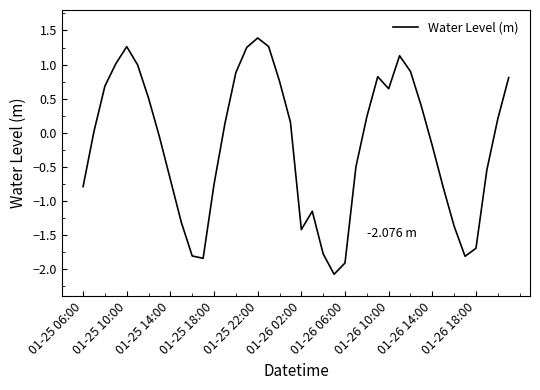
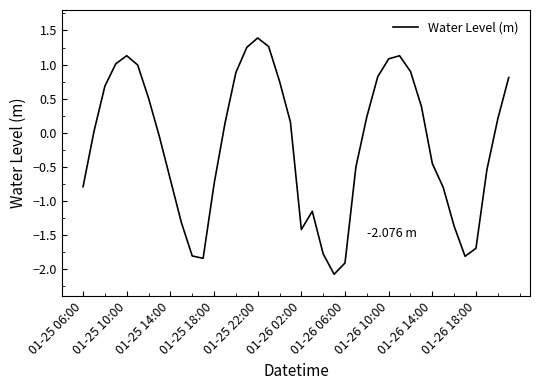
  {
    "01-25 06:00": -0.8,
-   "01-25 10:00": 1.3,
+   "01-25 10:00": 1.1,
    "01-25 14:00": -0.7,
    "01-25 18:00": -0.8,
    "01-25 22:00": 1.4,
    "01-26 02:00": -1.4,
    "01-26 06:00": -1.9,
-   "01-26 10:00": 0.6,
-   "01-26 14:00": -0.2,
+   "01-26 10:00": 1.1,
+   "01-26 14:00": -0.5,
    "01-26 18:00": -1.7
  }
